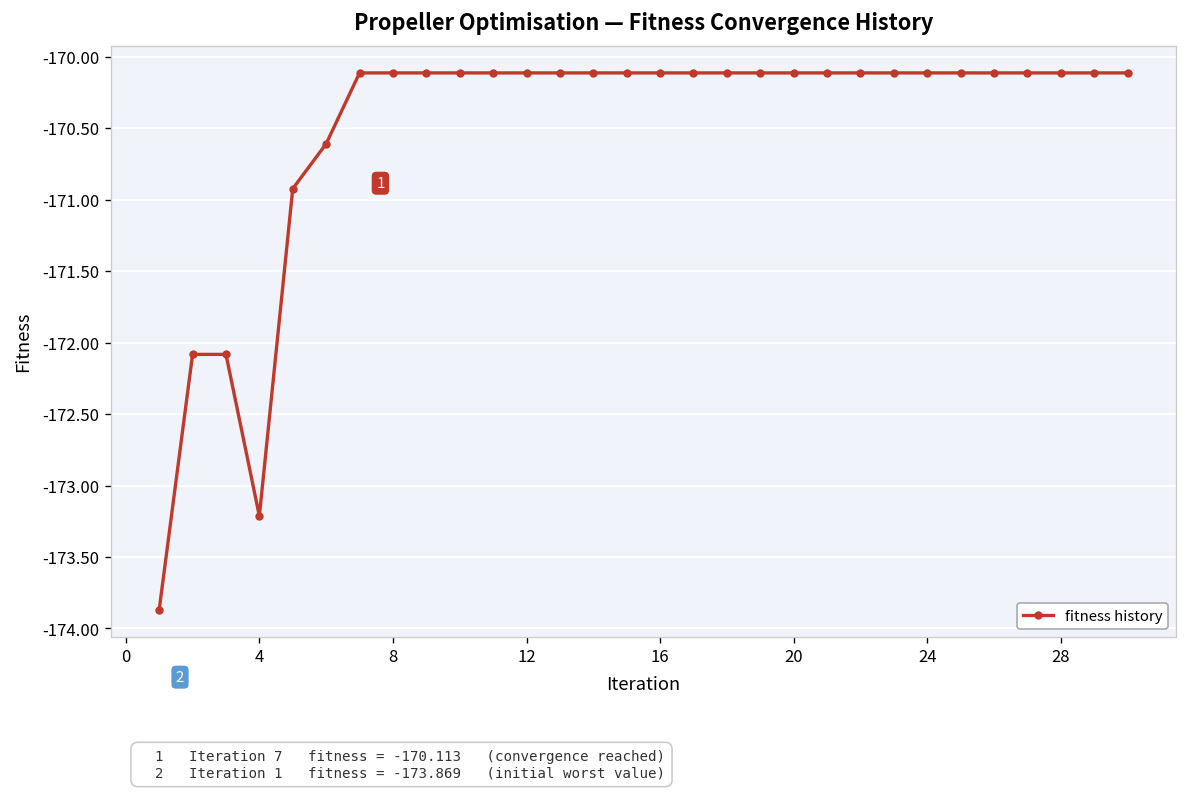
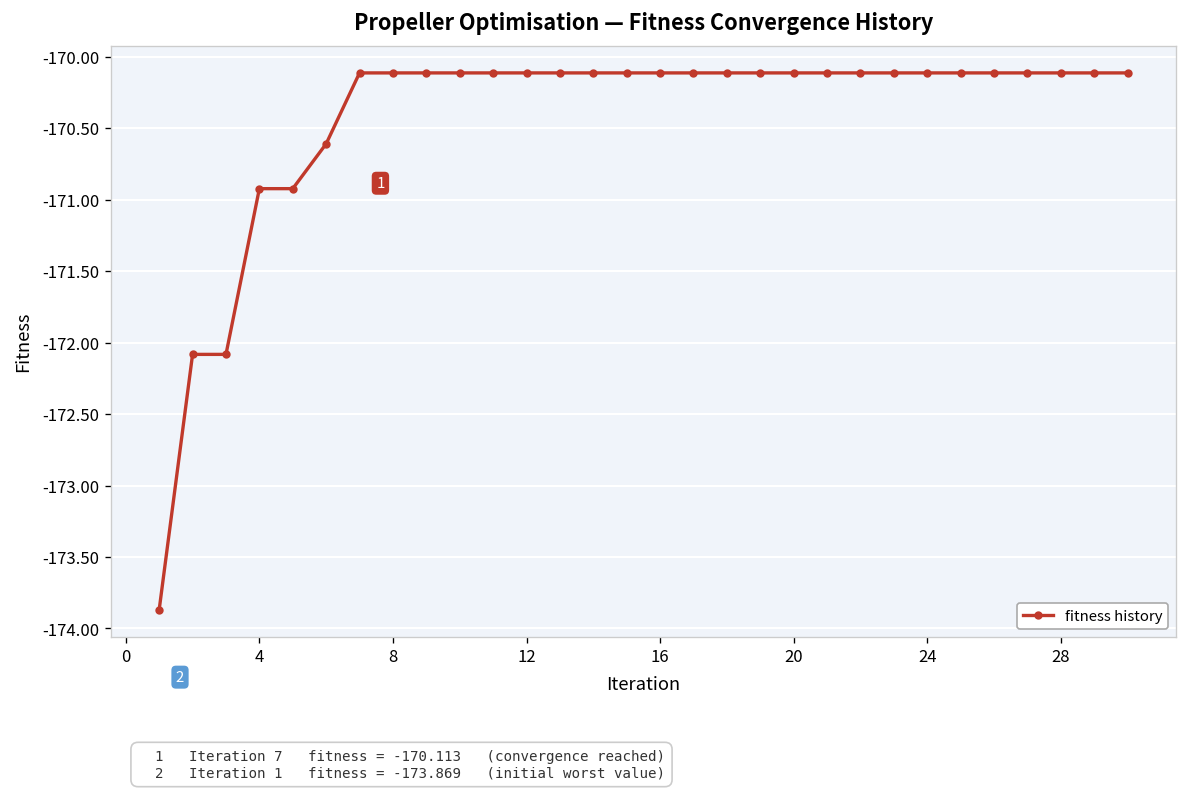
  {
-   "4": -173.21,
+   "4": -170.92,
    "8": -170.11,
    "12": -170.11,
    "16": -170.11,
    "20": -170.11,
    "24": -170.11,
    "28": -170.11
  }
